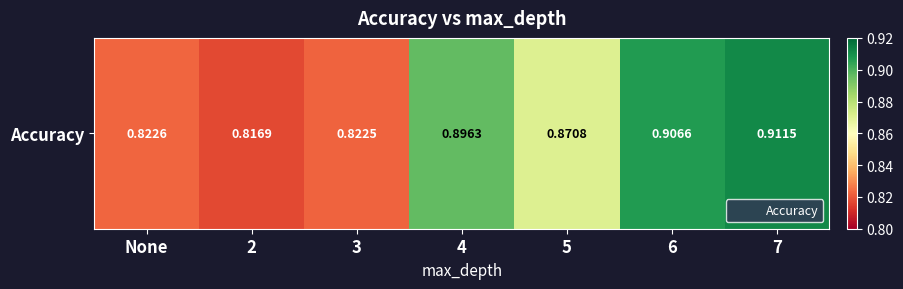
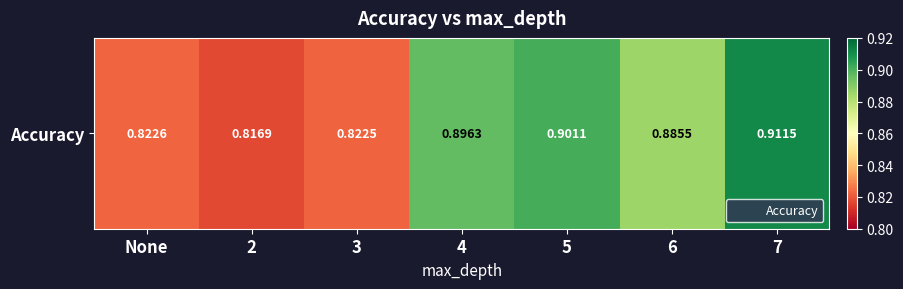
  {
    "Accuracy": {
      "None": 0.8226,
      "2": 0.8169,
      "3": 0.8225,
      "4": 0.8963,
-     "5": 0.8708,
-     "6": 0.9066,
+     "5": 0.9011,
+     "6": 0.8855,
      "7": 0.9115
    }
  }
